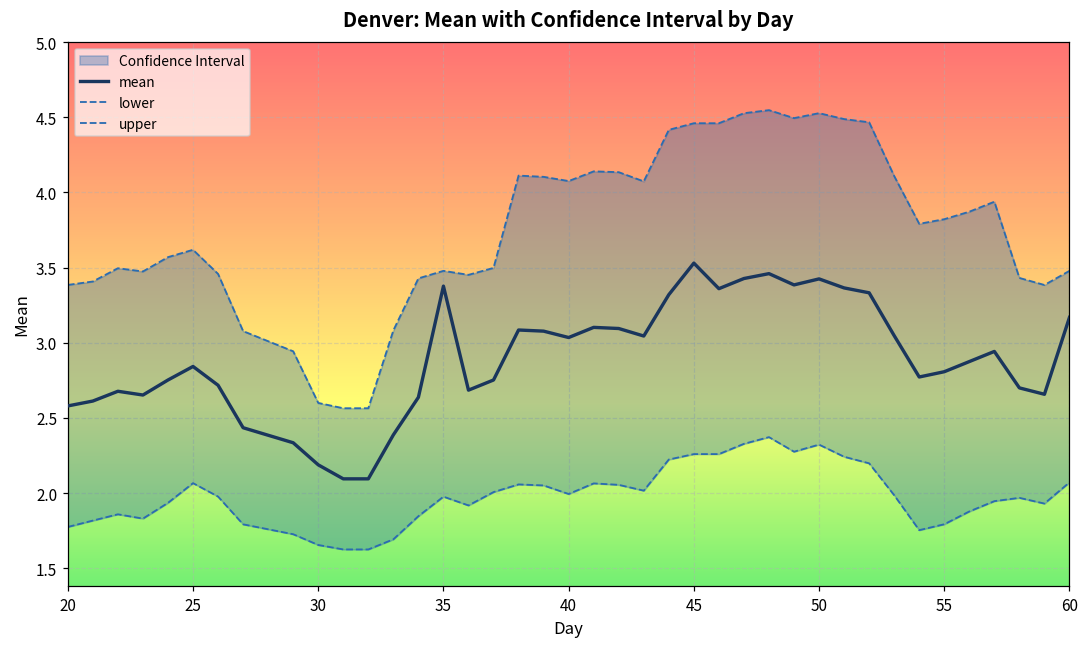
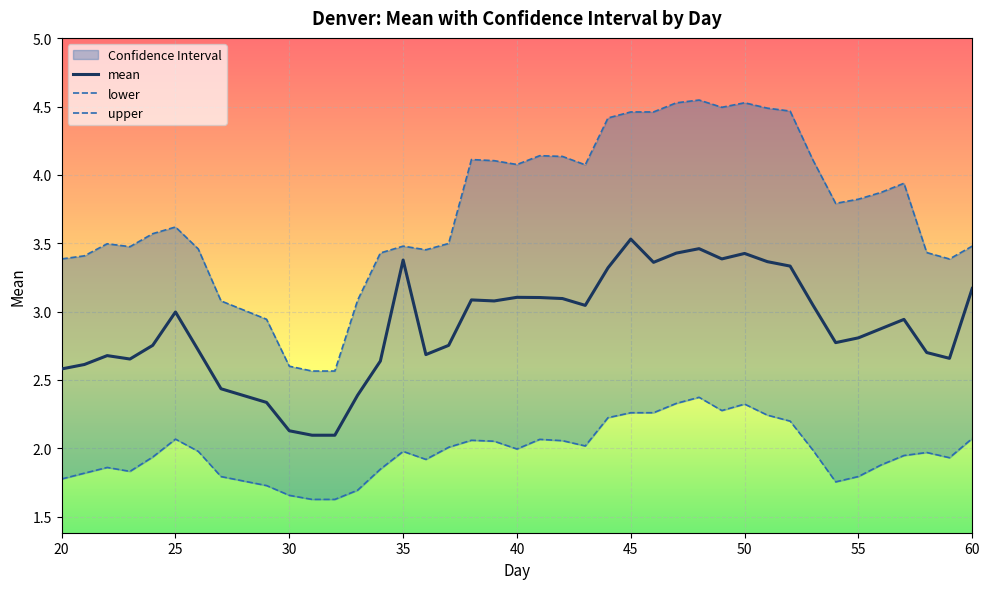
  {
    "mean": {
      "20": 2.58,
-     "25": 2.84,
-     "30": 2.19,
+     "25": 3.00,
+     "30": 2.13,
      "35": 3.38,
-     "40": 3.04,
+     "40": 3.10,
      "45": 3.53,
      "50": 3.43,
      "55": 2.81,
      "60": 3.17
    }
  }
